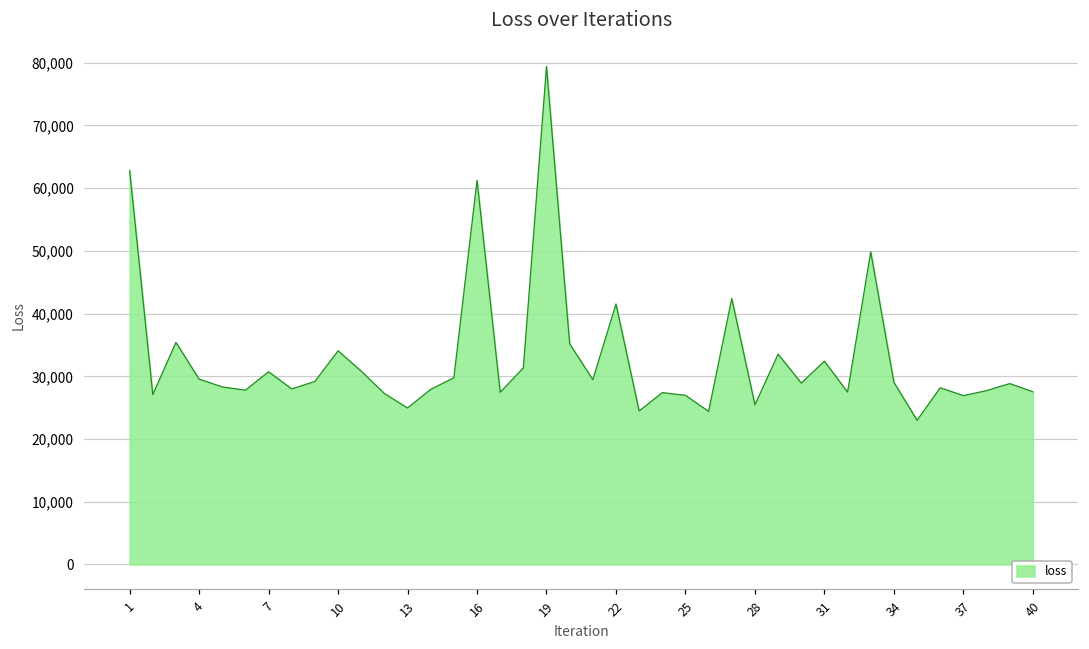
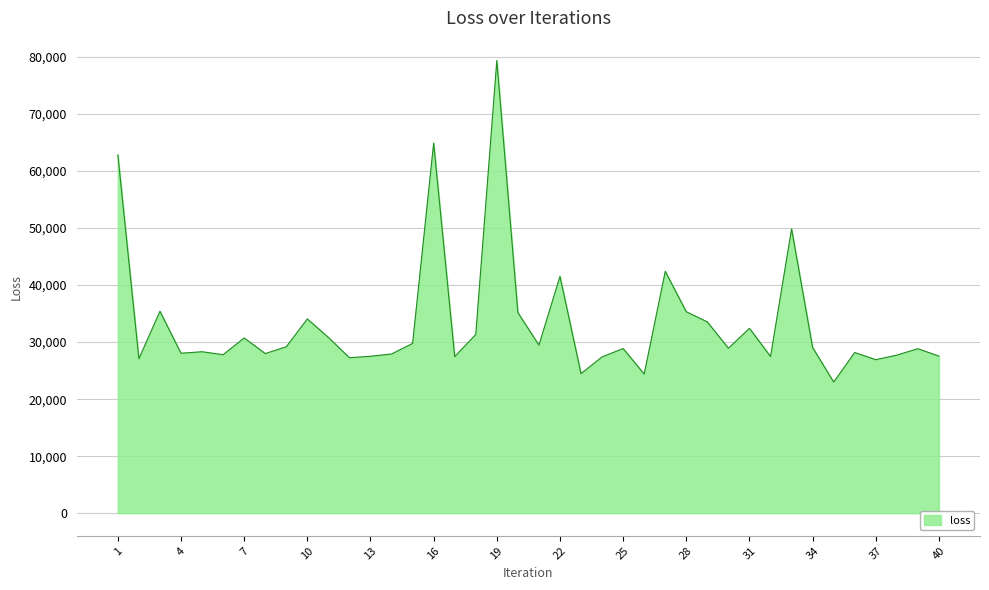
  {
    "1": "63,000",
-   "4": "30,000",
+   "4": "28,000",
    "7": "31,000",
    "10": "34,000",
-   "13": "25,000",
-   "16": "61,000",
+   "13": "28,000",
+   "16": "65,000",
    "19": "79,000",
    "22": "42,000",
-   "25": "27,000",
-   "28": "25,000",
+   "25": "29,000",
+   "28": "35,000",
    "31": "32,000",
    "34": "29,000",
    "37": "27,000",
    "40": "28,000"
  }
